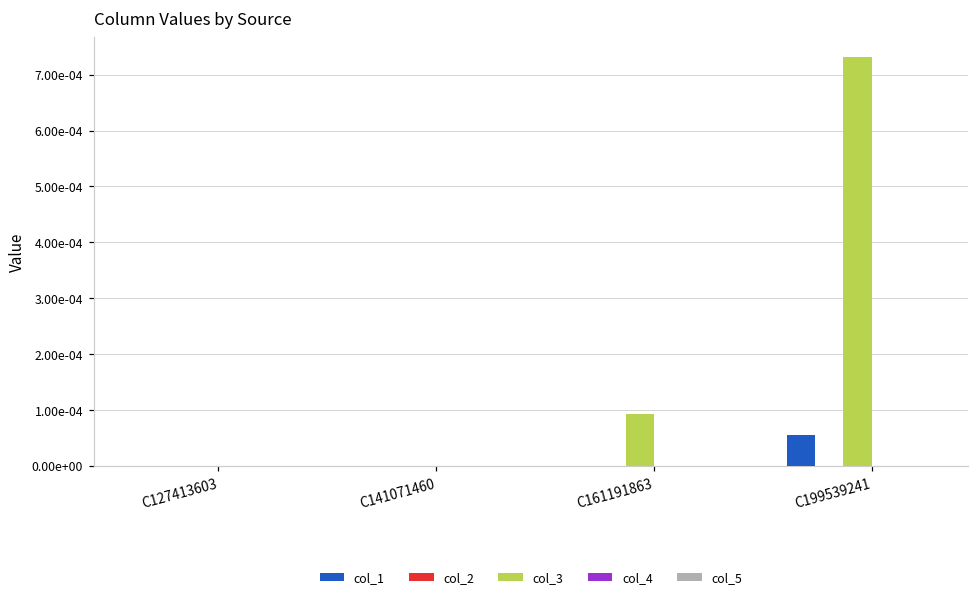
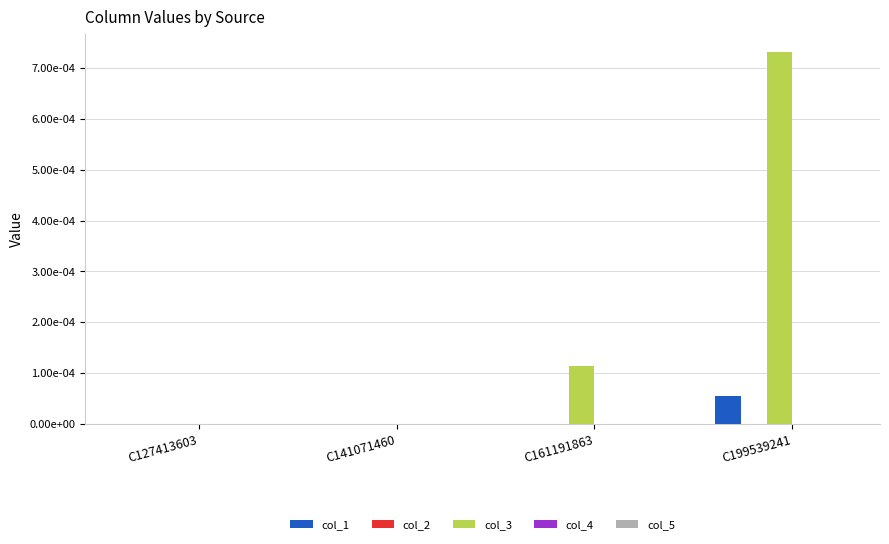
  {
    "col_1": {
      "C199539241": 0.00006
    },
    "col_3": {
-     "C161191863": 0.00009,
+     "C161191863": 0.00011,
      "C199539241": 0.00073
    }
  }
